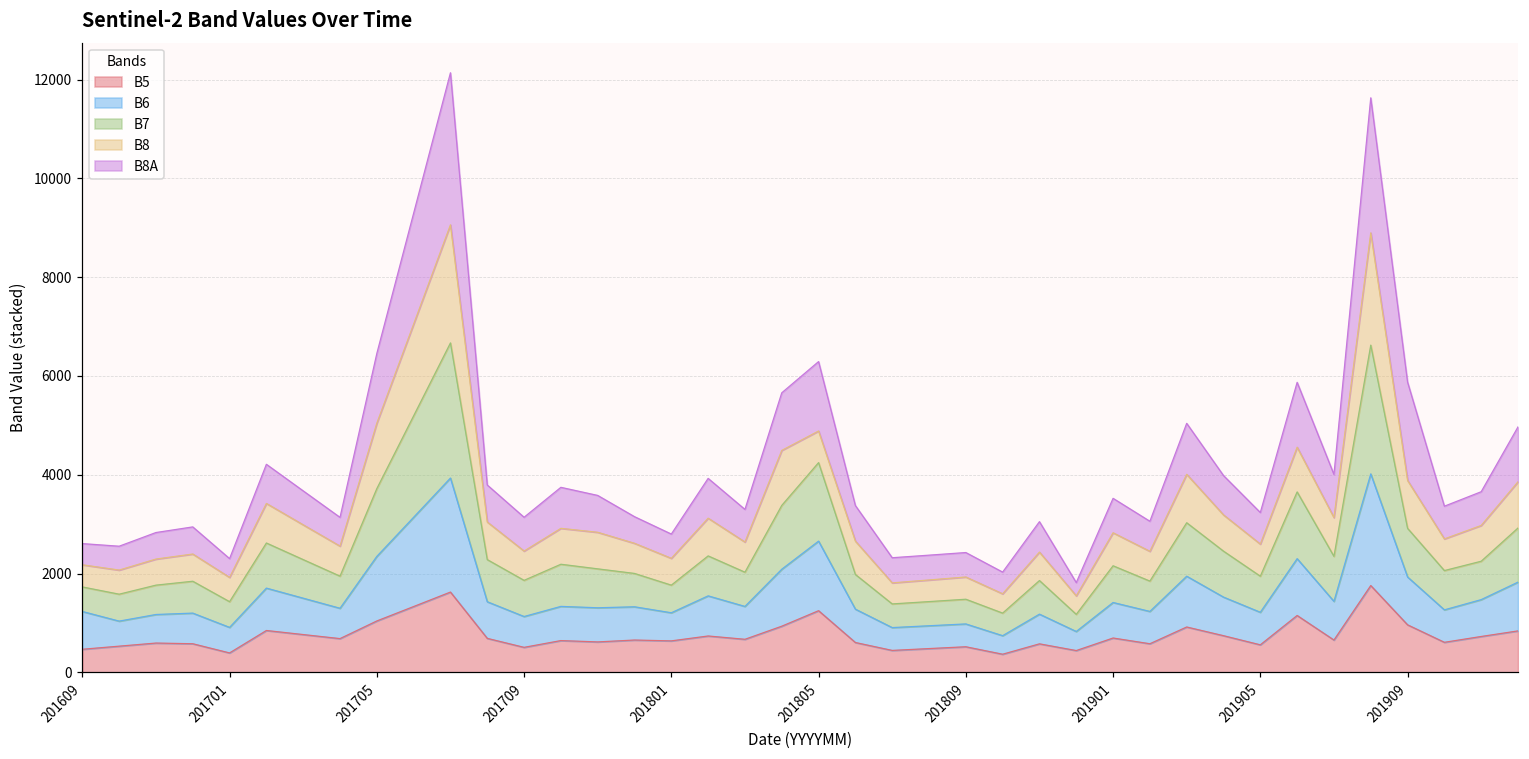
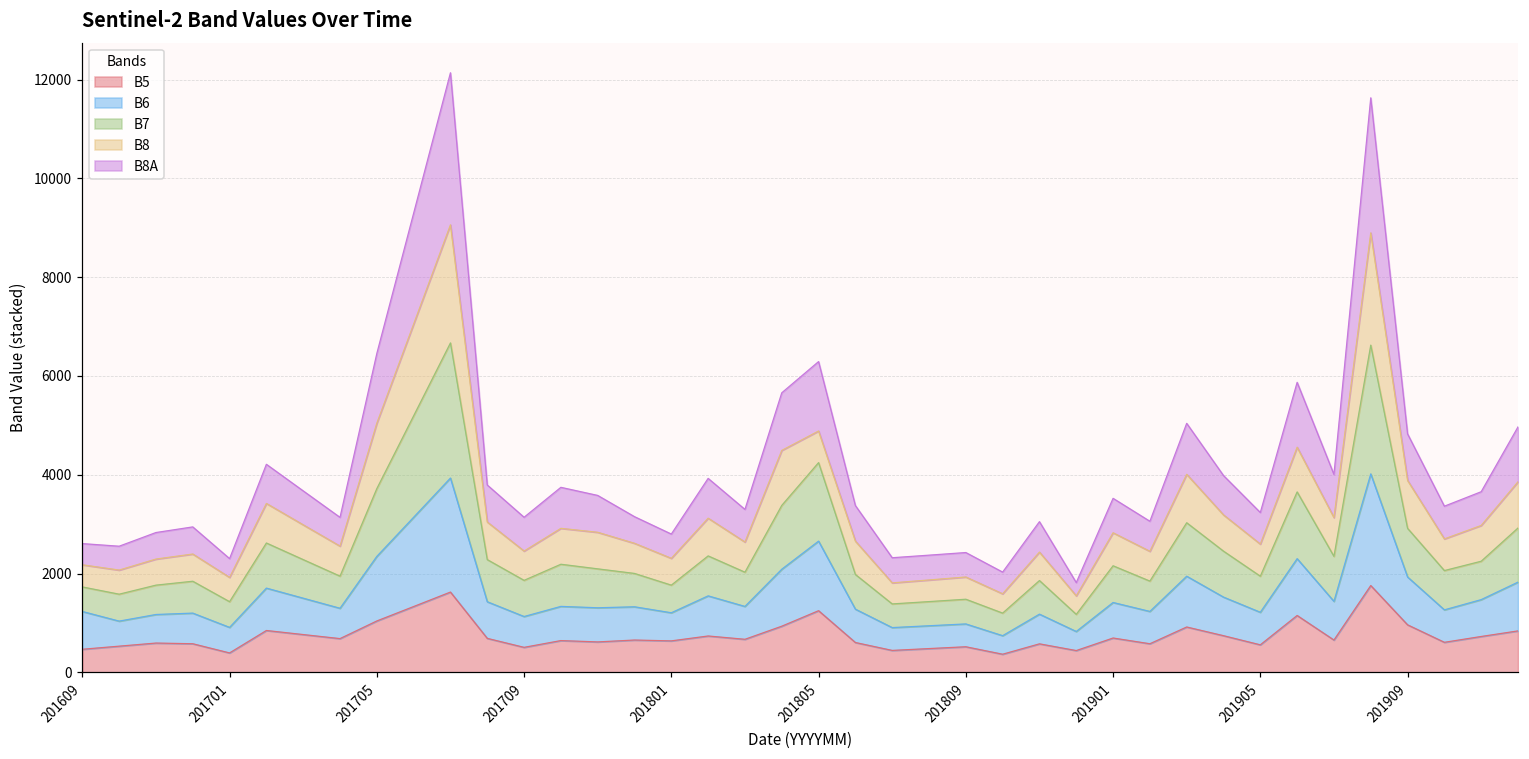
  {
    "B5": {
      "201609": 500,
      "201701": 400,
      "201705": 1000,
      "201709": 500,
      "201801": 600,
      "201805": 1200,
      "201809": 500,
      "201901": 700,
      "201905": 600,
      "201909": 1000
    },
    "B6": {
      "201609": 800,
      "201701": 500,
      "201705": 1300,
      "201709": 600,
      "201801": 600,
      "201805": 1400,
      "201809": 500,
      "201901": 700,
      "201905": 700,
      "201909": 1000
    },
    "B8A": {
      "201609": 400,
      "201701": 400,
      "201705": 1400,
      "201709": 700,
      "201801": 500,
      "201805": 1400,
      "201809": 500,
      "201901": 700,
      "201905": 600,
-     "201909": 2000
+     "201909": 900
    }
  }
